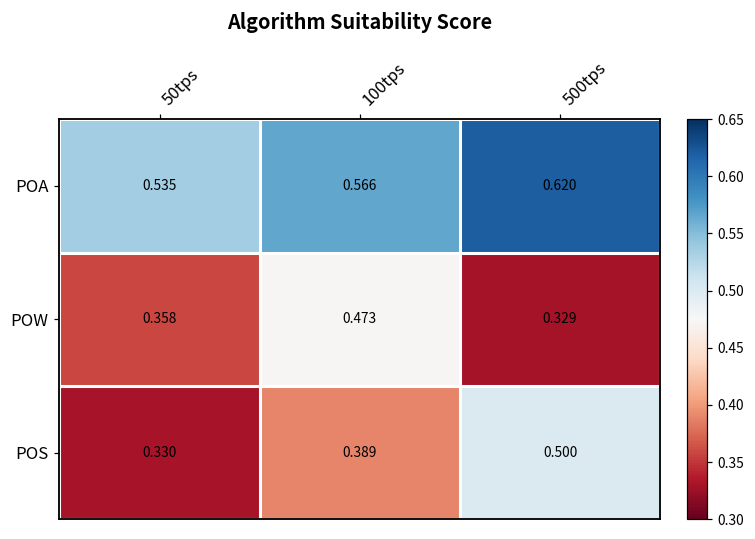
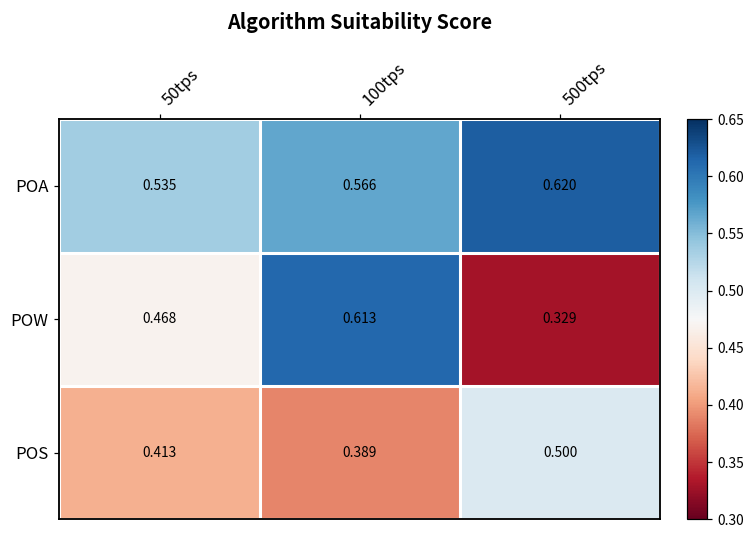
  {
    "POA": {
      "50tps": 0.535,
      "100tps": 0.566,
      "500tps": 0.620
    },
    "POW": {
-     "50tps": 0.358,
-     "100tps": 0.473,
+     "50tps": 0.468,
+     "100tps": 0.613,
      "500tps": 0.329
    },
    "POS": {
-     "50tps": 0.330,
+     "50tps": 0.413,
      "100tps": 0.389,
      "500tps": 0.500
    }
  }
